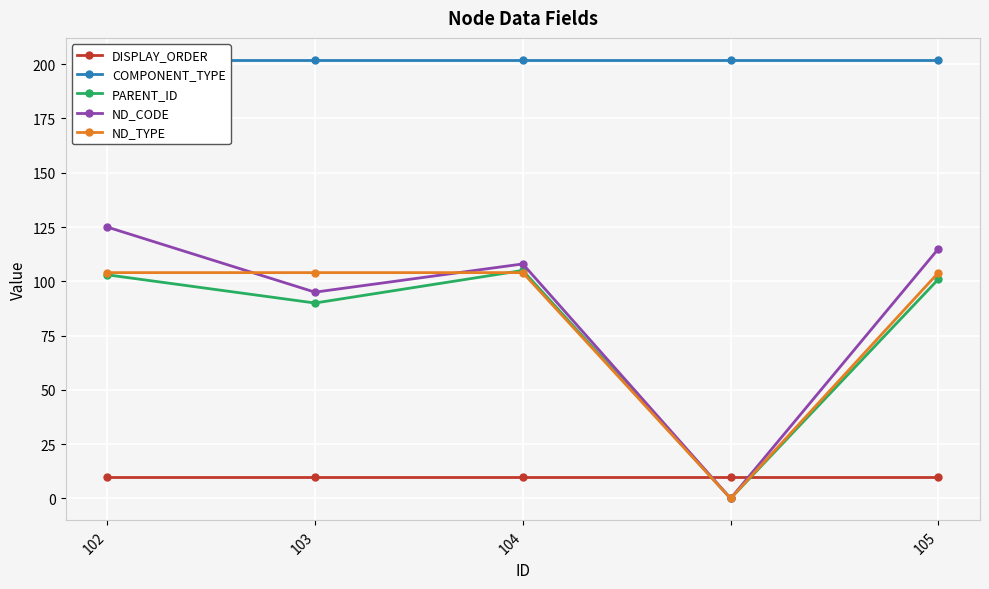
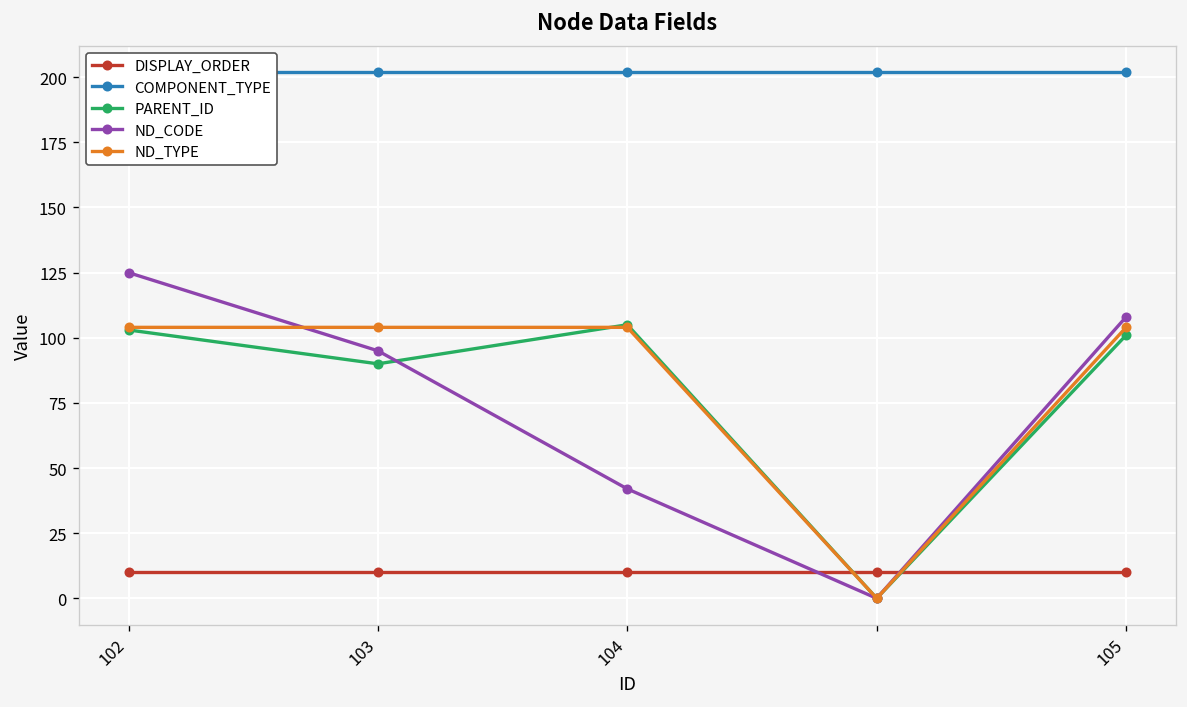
  {
    "DISPLAY_ORDER": {
      "102": 10,
      "103": 10,
      "104": 10,
      "105": 10
    },
    "COMPONENT_TYPE": {
      "103": 202,
      "104": 202,
      "105": 202
    },
    "PARENT_ID": {
      "103": 90,
      "105": 101
    },
    "ND_CODE": {
      "102": 125,
      "103": 95,
-     "104": 108,
-     "105": 115
+     "104": 42,
+     "105": 108
    },
    "ND_TYPE": {
      "103": 104,
      "105": 104
    }
  }
